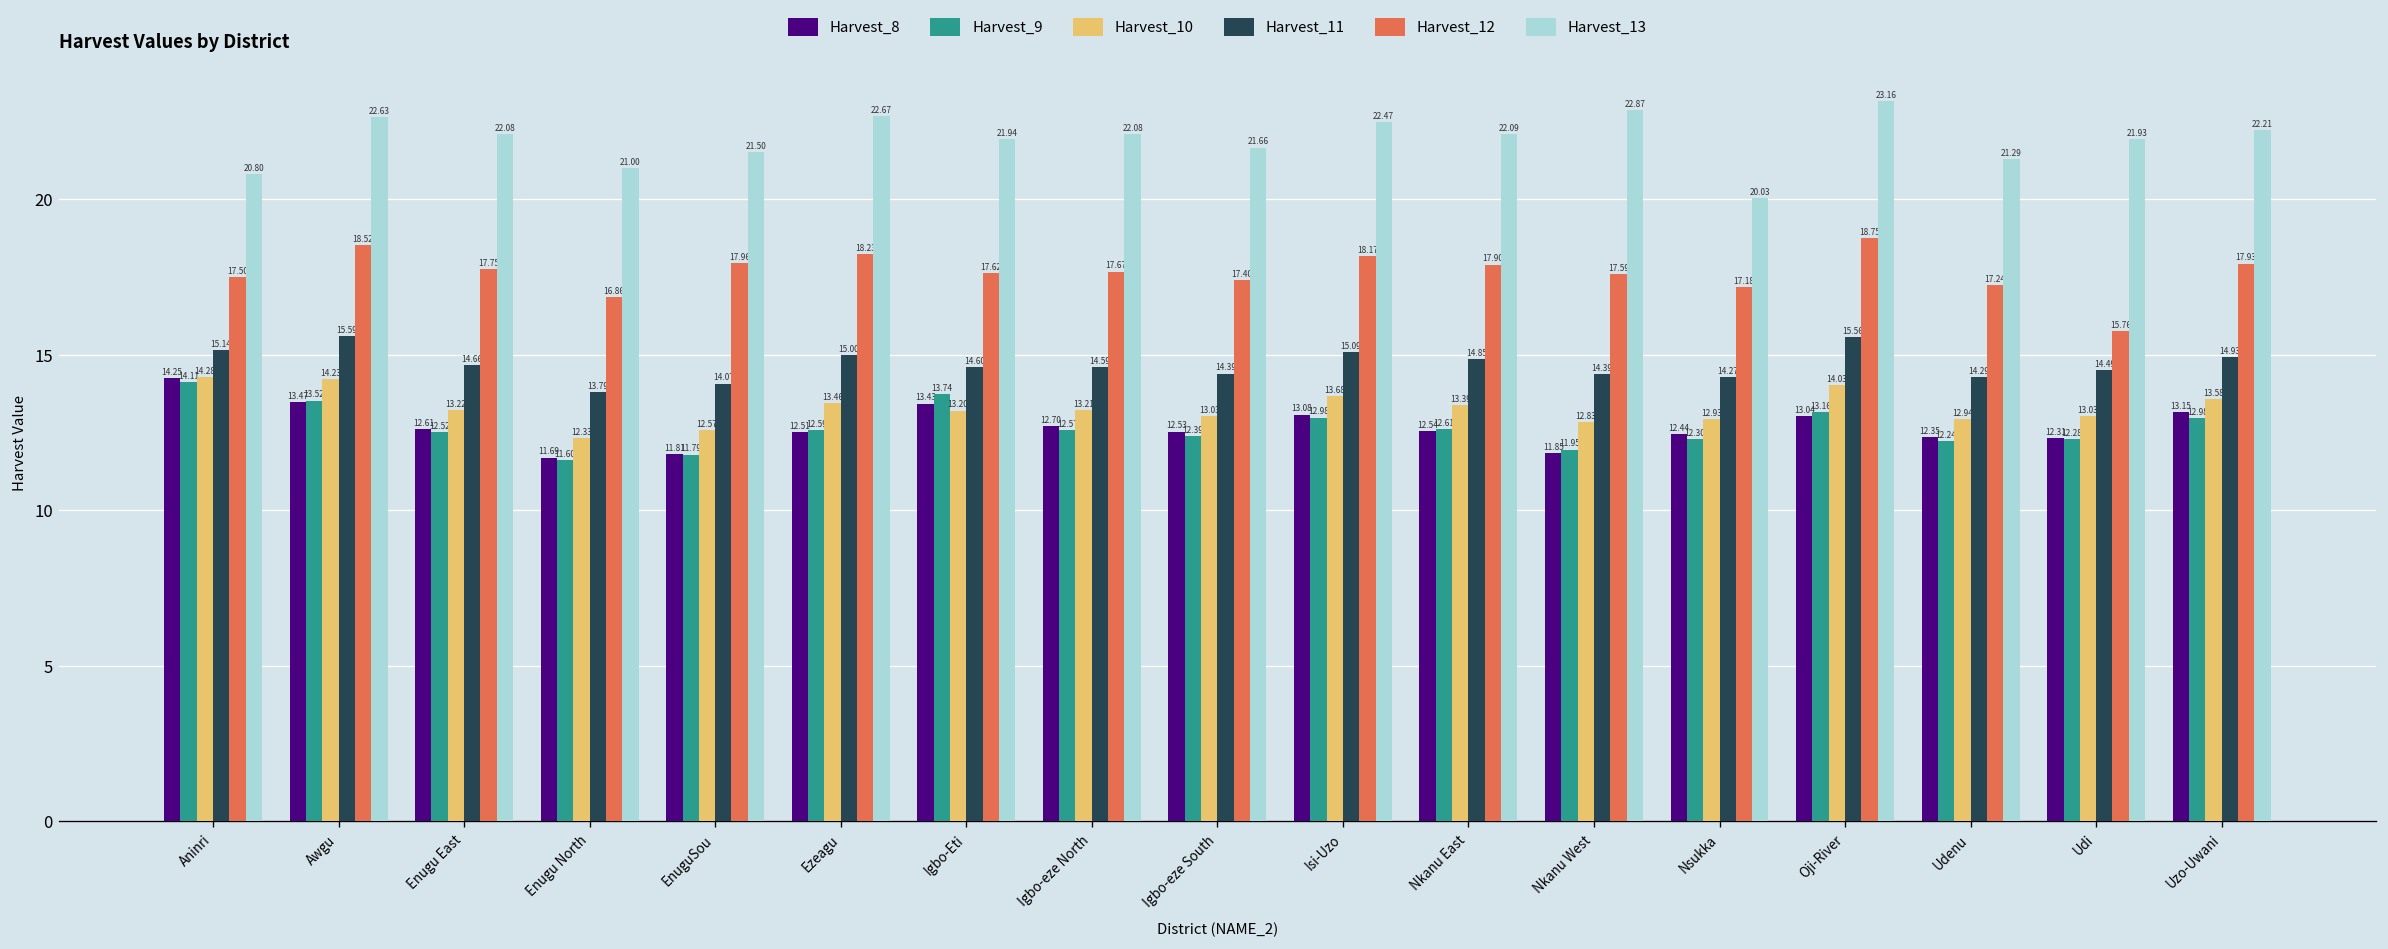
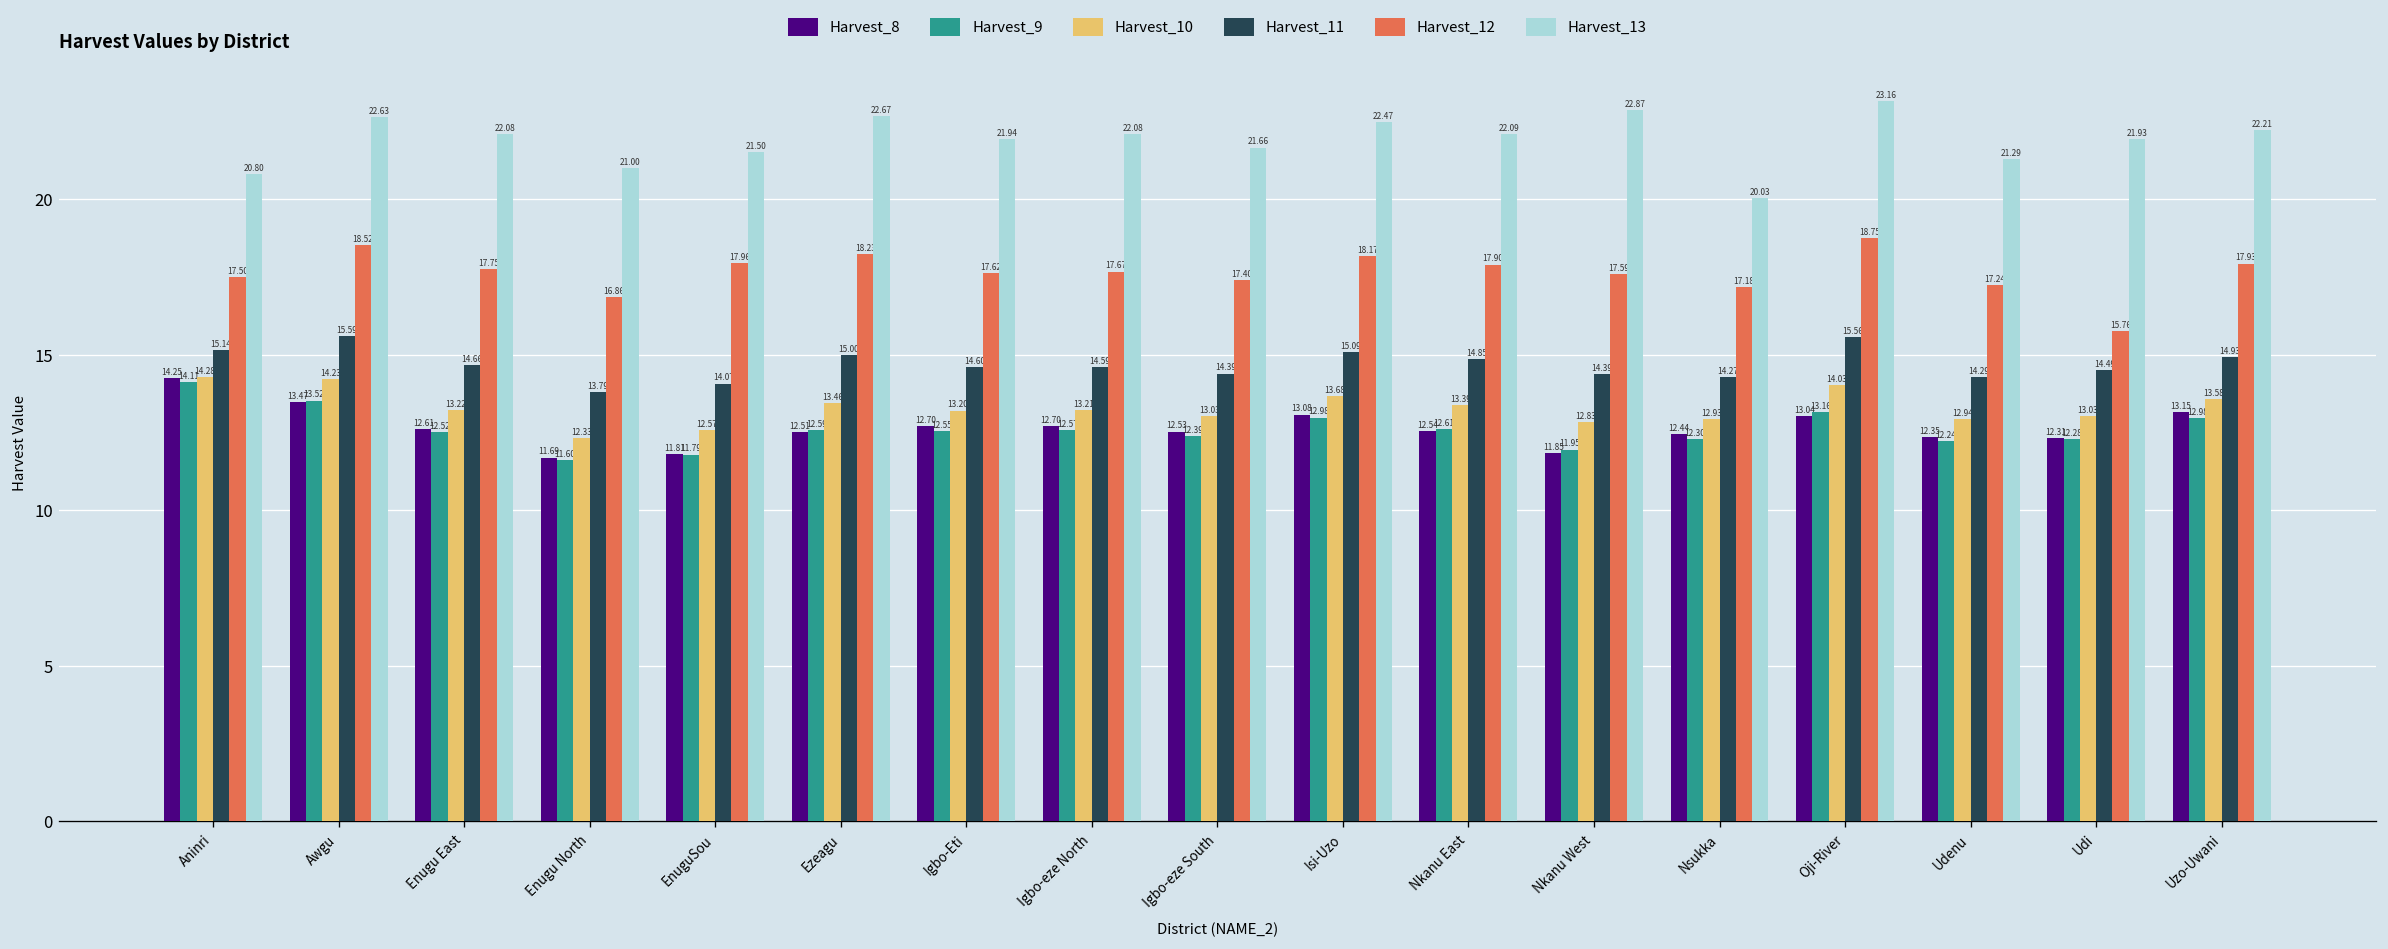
  {
    "Harvest_8": {
      "Aninri": 14.25,
      "Enugu North": 11.69,
-     "Igbo-Eti": 13.43,
+     "Igbo-Eti": 12.70,
      "Igbo-eze North": 12.70,
      "Igbo-eze South": 12.53,
      "Isi-Uzo": 13.08,
      "Nkanu West": 11.85,
      "Nsukka": 12.44,
      "Oji-River": 13.04,
      "Udenu": 12.35,
      "Uzo-Uwani": 13.15
    },
    "Harvest_9": {
      "Aninri": 14.11,
      "Enugu North": 11.60,
-     "Igbo-Eti": 13.74,
+     "Igbo-Eti": 12.55,
      "Igbo-eze North": 12.57,
      "Igbo-eze South": 12.39,
      "Isi-Uzo": 12.98,
      "Nkanu West": 11.95,
      "Nsukka": 12.30,
      "Oji-River": 13.16,
      "Udenu": 12.24,
      "Uzo-Uwani": 12.98
    },
    "Harvest_10": {
      "Aninri": 14.28,
      "Awgu": 14.23,
      "Enugu East": 13.22,
      "Enugu North": 12.33,
      "EnuguSou": 12.57,
      "Ezeagu": 13.46,
      "Igbo-Eti": 13.20,
      "Igbo-eze North": 13.21,
      "Igbo-eze South": 13.03,
      "Isi-Uzo": 13.68,
      "Nkanu East": 13.39,
      "Nkanu West": 12.83,
      "Nsukka": 12.93,
      "Oji-River": 14.03,
      "Udenu": 12.94,
      "Udi": 13.03,
      "Uzo-Uwani": 13.58
    },
    "Harvest_11": {
      "Aninri": 15.14,
      "Awgu": 15.59,
      "Enugu East": 14.66,
      "Enugu North": 13.79,
      "EnuguSou": 14.07,
      "Ezeagu": 15.00,
      "Igbo-Eti": 14.60,
      "Igbo-eze North": 14.59,
      "Igbo-eze South": 14.39,
      "Isi-Uzo": 15.09,
      "Nkanu East": 14.85,
      "Nkanu West": 14.39,
      "Nsukka": 14.27,
      "Oji-River": 15.56,
      "Udenu": 14.29,
      "Udi": 14.49,
      "Uzo-Uwani": 14.93
    },
    "Harvest_12": {
      "Aninri": 17.50,
      "Awgu": 18.52,
      "Enugu East": 17.75,
      "Enugu North": 16.86,
      "EnuguSou": 17.96,
      "Ezeagu": 18.23,
      "Igbo-Eti": 17.62,
      "Igbo-eze North": 17.67,
      "Igbo-eze South": 17.40,
      "Isi-Uzo": 18.17,
      "Nkanu East": 17.90,
      "Nkanu West": 17.59,
      "Nsukka": 17.18,
      "Oji-River": 18.75,
      "Udenu": 17.24,
      "Udi": 15.76,
      "Uzo-Uwani": 17.93
    },
    "Harvest_13": {
      "Aninri": 20.80,
      "Awgu": 22.63,
      "Enugu East": 22.08,
      "Enugu North": 21.00,
      "EnuguSou": 21.50,
      "Ezeagu": 22.67,
      "Igbo-Eti": 21.94,
      "Igbo-eze North": 22.08,
      "Igbo-eze South": 21.66,
      "Isi-Uzo": 22.47,
      "Nkanu East": 22.09,
      "Nkanu West": 22.87,
      "Nsukka": 20.03,
      "Oji-River": 23.16,
      "Udenu": 21.29,
      "Udi": 21.93,
      "Uzo-Uwani": 22.21
    }
  }
